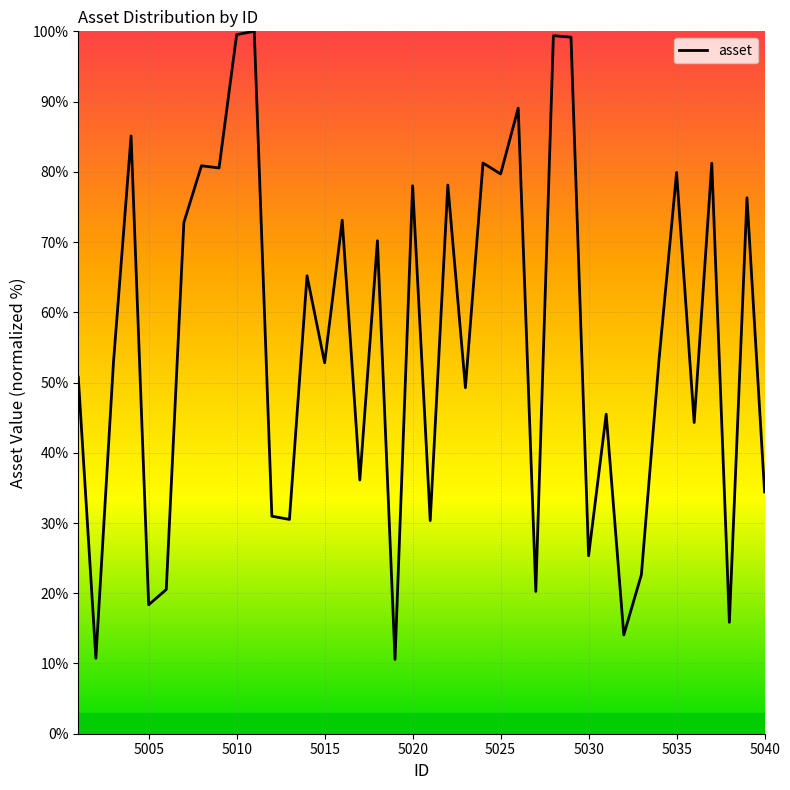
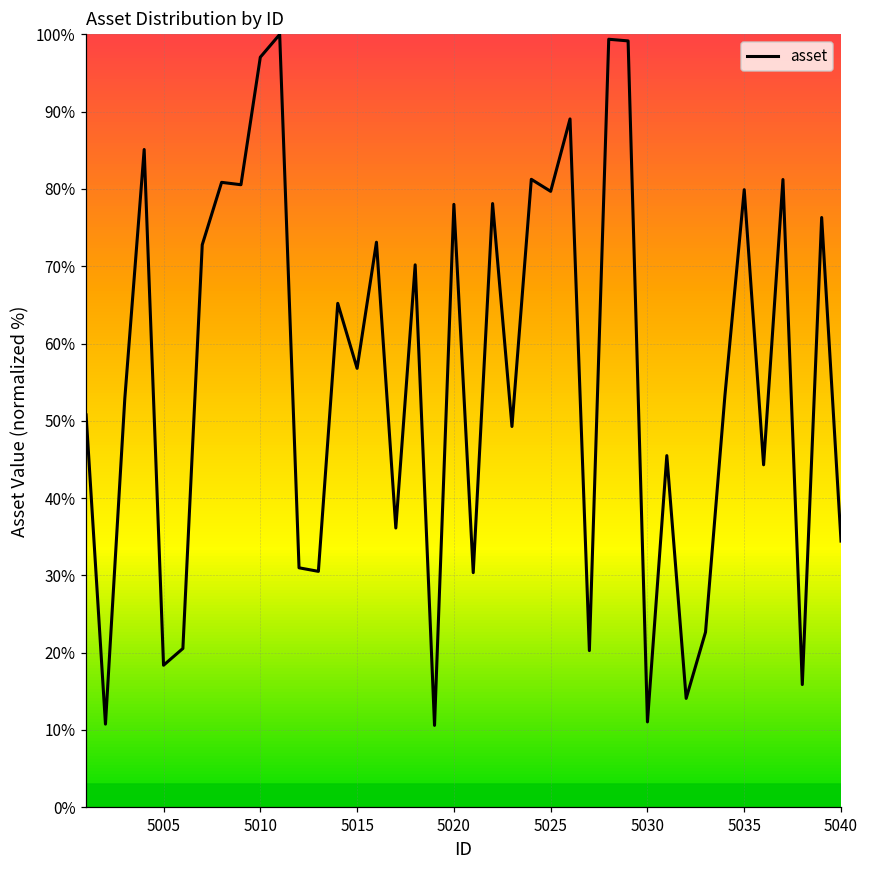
  {
    "5005": "18%",
-   "5010": "100%",
-   "5015": "53%",
+   "5010": "97%",
+   "5015": "57%",
    "5020": "78%",
    "5025": "80%",
-   "5030": "25%",
+   "5030": "11%",
    "5035": "80%",
    "5040": "34%"
  }
